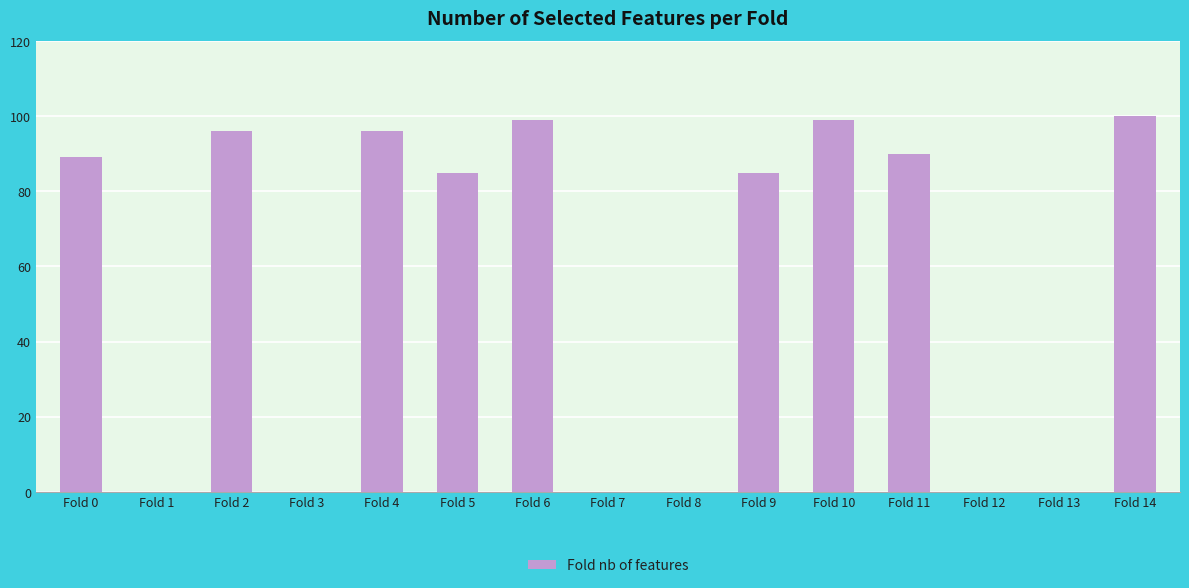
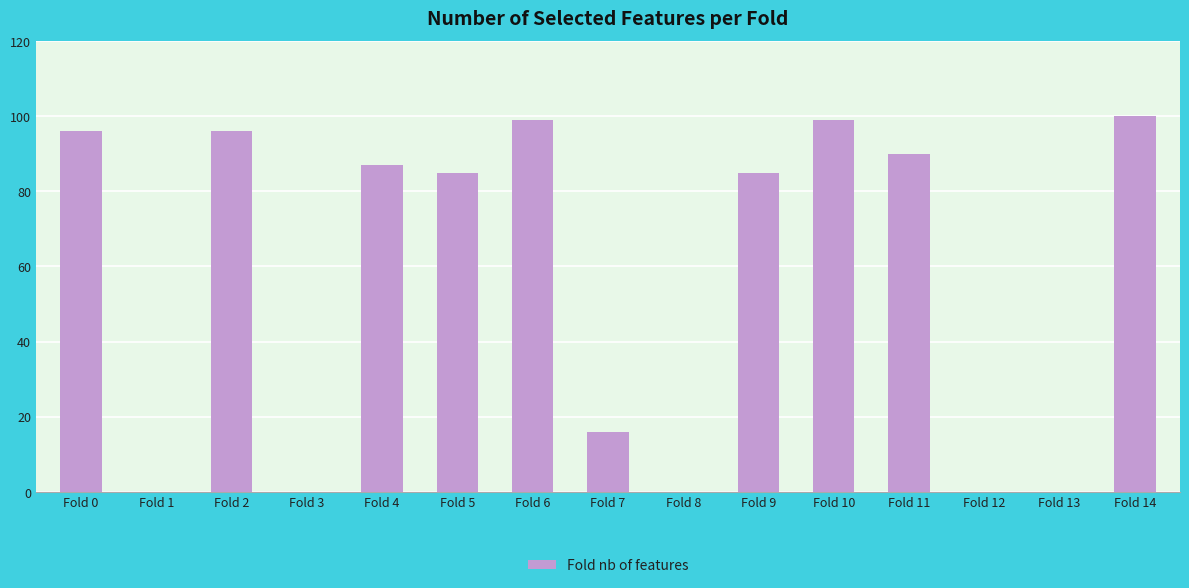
  {
-   "Fold 0": 89,
+   "Fold 0": 96,
    "Fold 1": 0,
    "Fold 2": 96,
    "Fold 3": 0,
-   "Fold 4": 96,
+   "Fold 4": 87,
    "Fold 5": 85,
    "Fold 6": 99,
-   "Fold 7": 0,
+   "Fold 7": 16,
    "Fold 8": 0,
    "Fold 9": 85,
    "Fold 10": 99,
    "Fold 11": 90,
    "Fold 12": 0,
    "Fold 13": 0,
    "Fold 14": 100
  }
